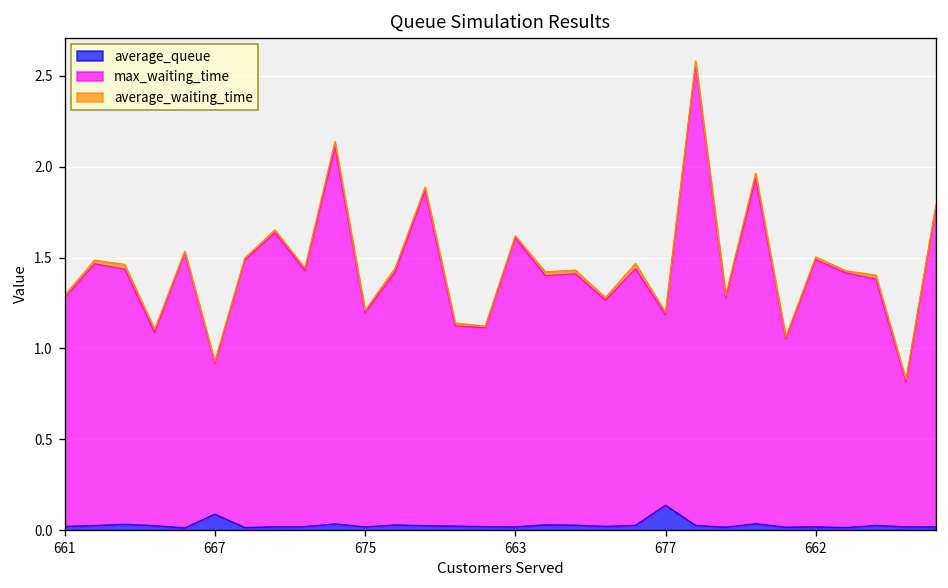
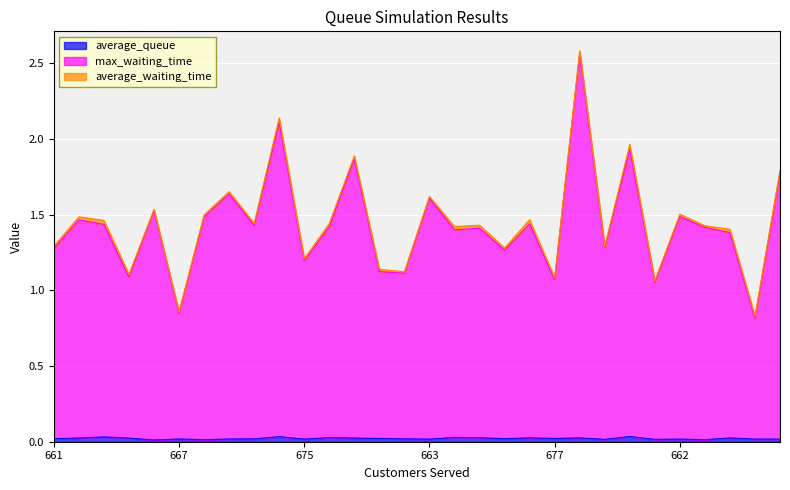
  {
    "average_queue": {
      "661": 0.02,
-     "667": 0.09,
+     "667": 0.02,
      "675": 0.02,
      "663": 0.02,
-     "677": 0.14,
+     "677": 0.02,
      "662": 0.02
    }
  }
